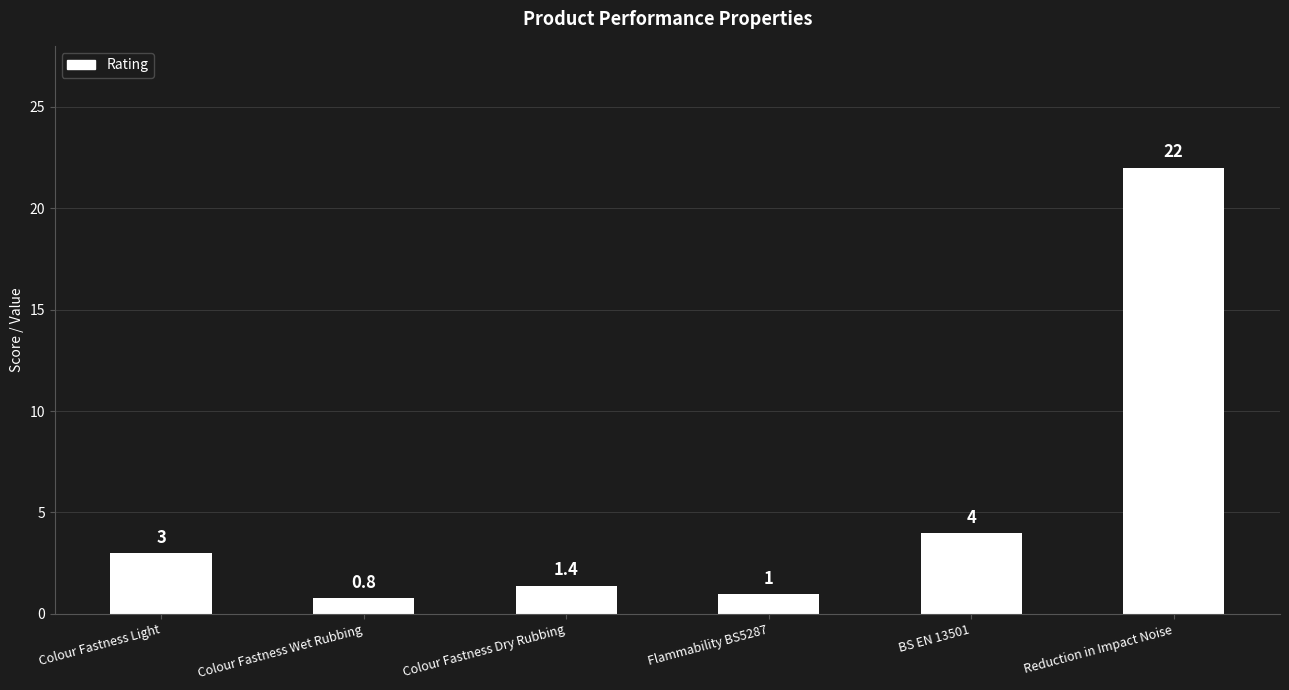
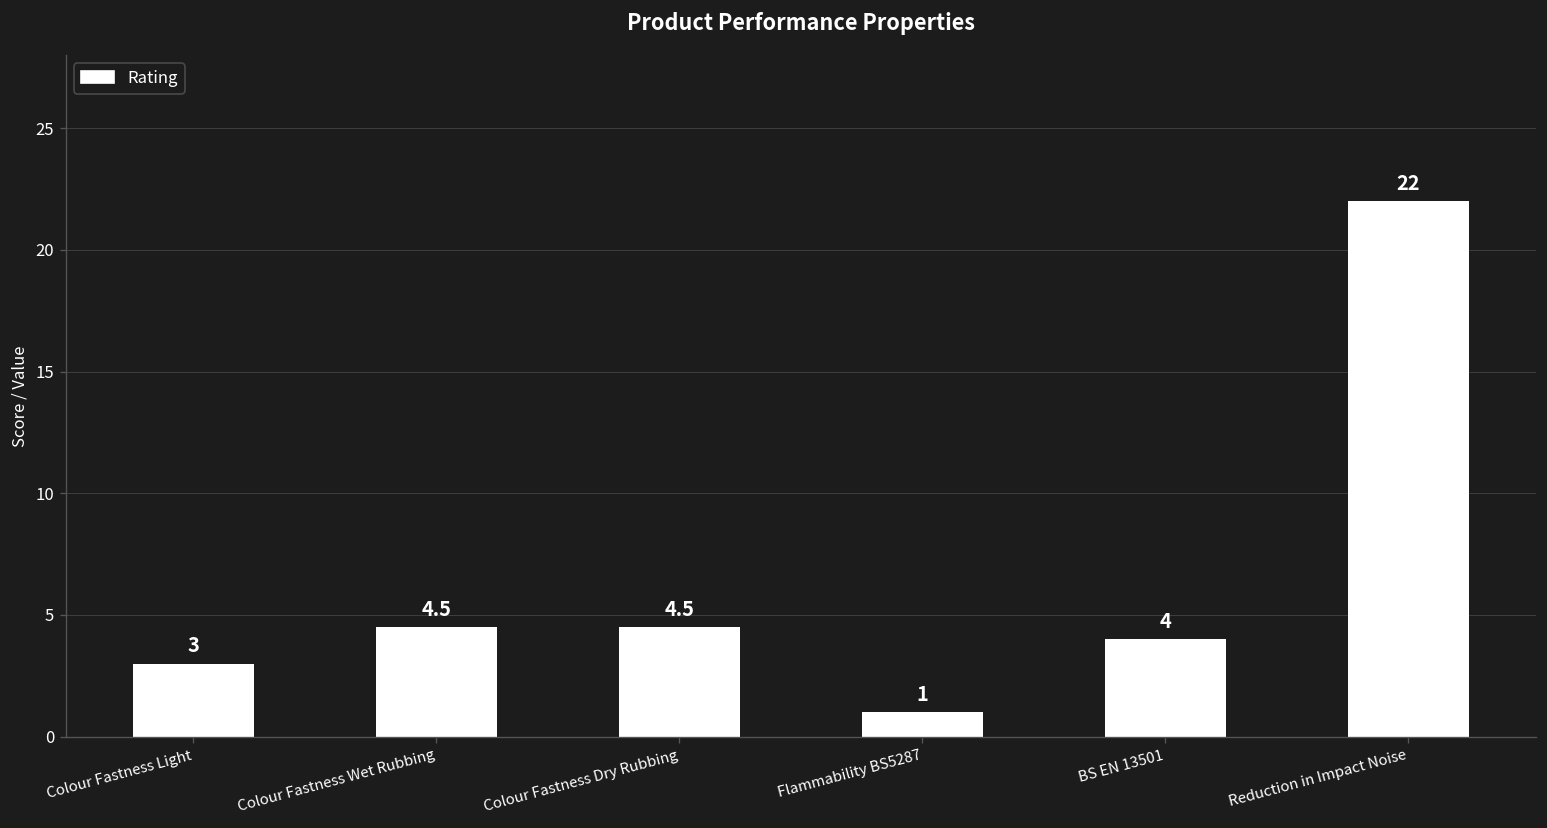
  {
    "Colour Fastness Light": 3,
-   "Colour Fastness Wet Rubbing": 0.8,
-   "Colour Fastness Dry Rubbing": 1.4,
+   "Colour Fastness Wet Rubbing": 4.5,
+   "Colour Fastness Dry Rubbing": 4.5,
    "Flammability BS5287": 1,
    "BS EN 13501": 4,
    "Reduction in Impact Noise": 22
  }
